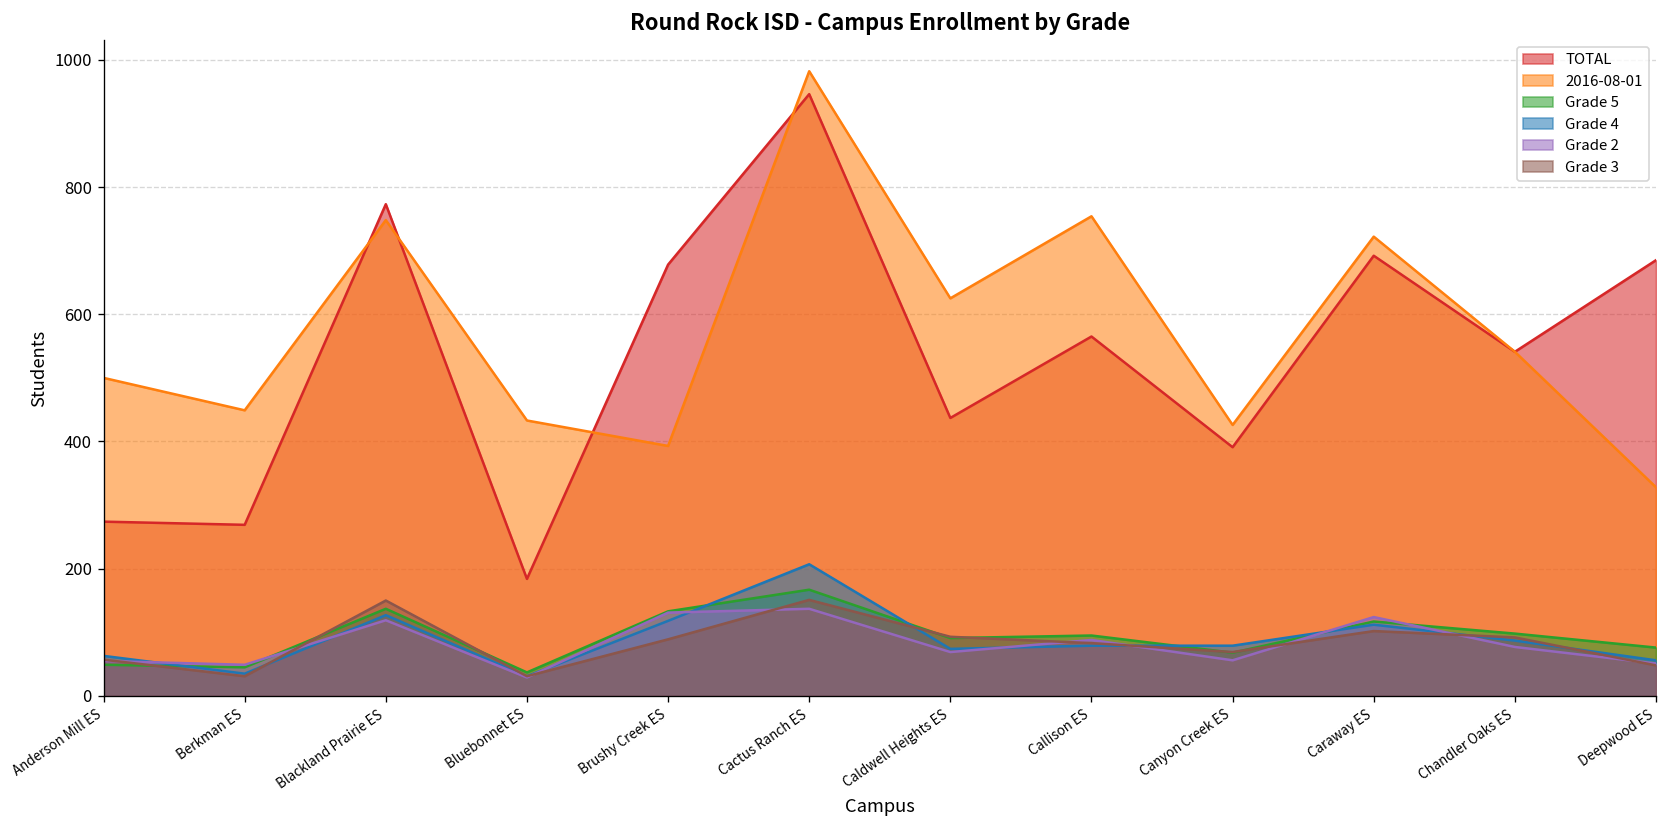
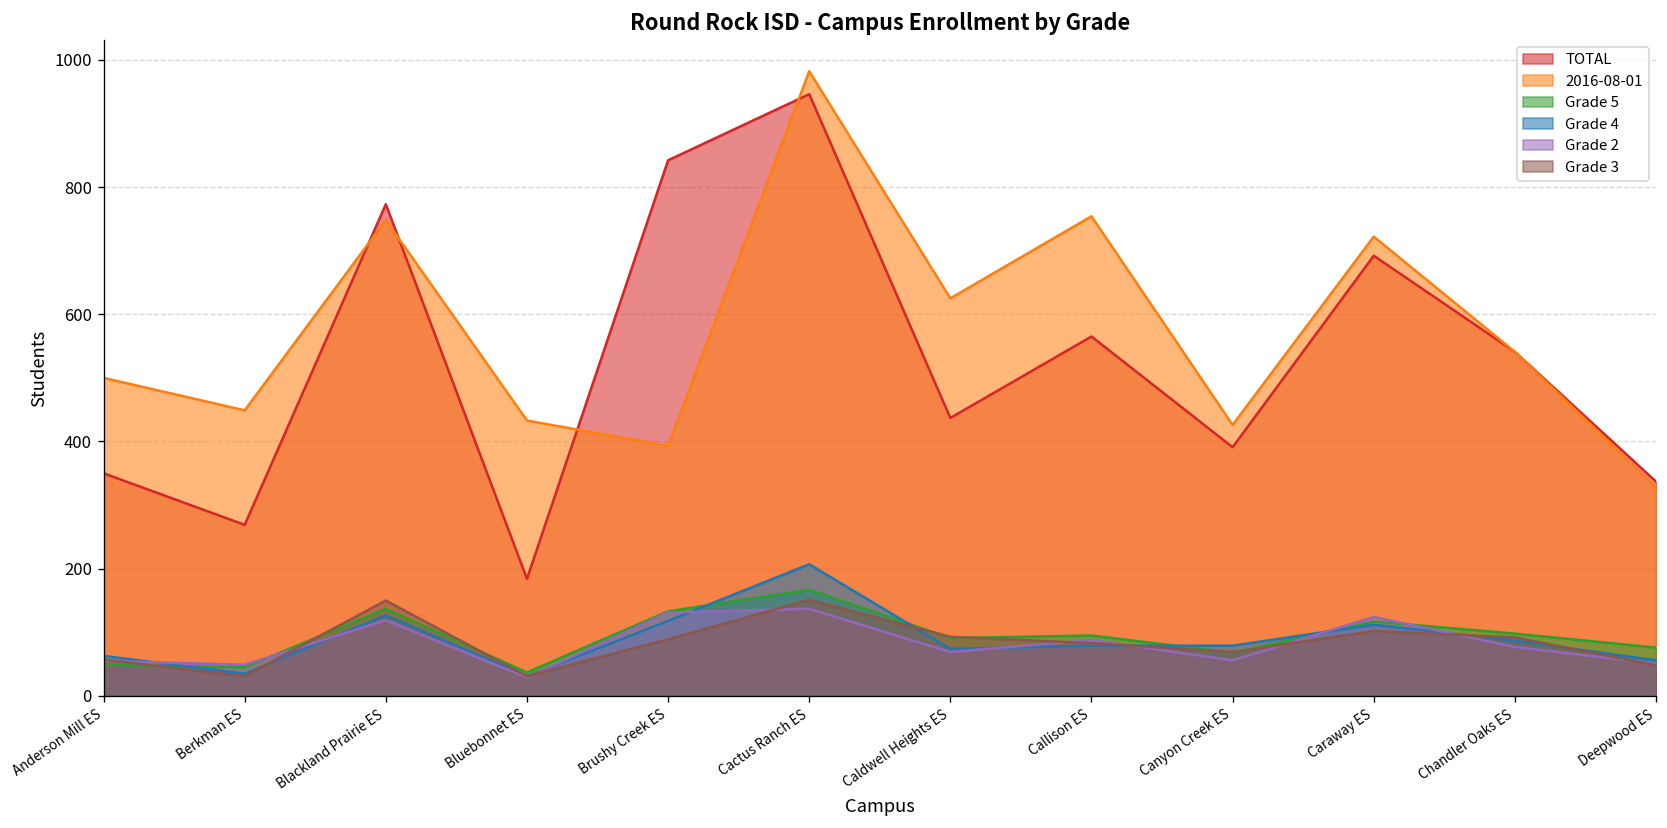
  {
    "TOTAL": {
-     "Anderson Mill ES": 270,
+     "Anderson Mill ES": 350,
      "Berkman ES": 270,
      "Blackland Prairie ES": 770,
      "Bluebonnet ES": 180,
-     "Brushy Creek ES": 680,
+     "Brushy Creek ES": 840,
      "Cactus Ranch ES": 950,
      "Caldwell Heights ES": 440,
      "Callison ES": 570,
      "Canyon Creek ES": 390,
      "Caraway ES": 690,
-     "Deepwood ES": 690
+     "Deepwood ES": 340
    },
    "2016-08-01": {
      "Anderson Mill ES": 500,
      "Berkman ES": 450,
      "Blackland Prairie ES": 750,
      "Bluebonnet ES": 430,
      "Brushy Creek ES": 390,
      "Cactus Ranch ES": 980,
      "Caldwell Heights ES": 630,
      "Callison ES": 750,
      "Canyon Creek ES": 430,
      "Caraway ES": 720,
      "Deepwood ES": 330
    },
    "Grade 5": {
      "Anderson Mill ES": 50,
      "Blackland Prairie ES": 140,
      "Bluebonnet ES": 40,
      "Cactus Ranch ES": 170,
      "Callison ES": 100,
      "Caraway ES": 120,
      "Chandler Oaks ES": 100,
      "Deepwood ES": 80
    },
    "Grade 4": {
      "Anderson Mill ES": 60,
      "Blackland Prairie ES": 130,
      "Brushy Creek ES": 120,
      "Cactus Ranch ES": 210,
      "Caldwell Heights ES": 70,
      "Canyon Creek ES": 80,
      "Caraway ES": 110,
      "Chandler Oaks ES": 90,
      "Deepwood ES": 60
    },
    "Grade 2": {
      "Blackland Prairie ES": 120,
      "Cactus Ranch ES": 140,
      "Caldwell Heights ES": 70,
      "Callison ES": 90,
      "Canyon Creek ES": 60,
      "Caraway ES": 120,
      "Chandler Oaks ES": 80
    },
    "Grade 3": {
      "Blackland Prairie ES": 150,
      "Brushy Creek ES": 90,
      "Cactus Ranch ES": 150,
      "Caraway ES": 100,
      "Chandler Oaks ES": 90
    }
  }
